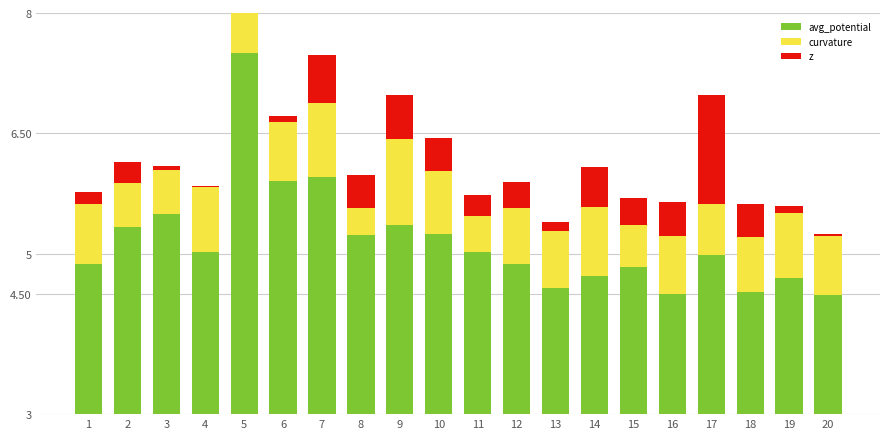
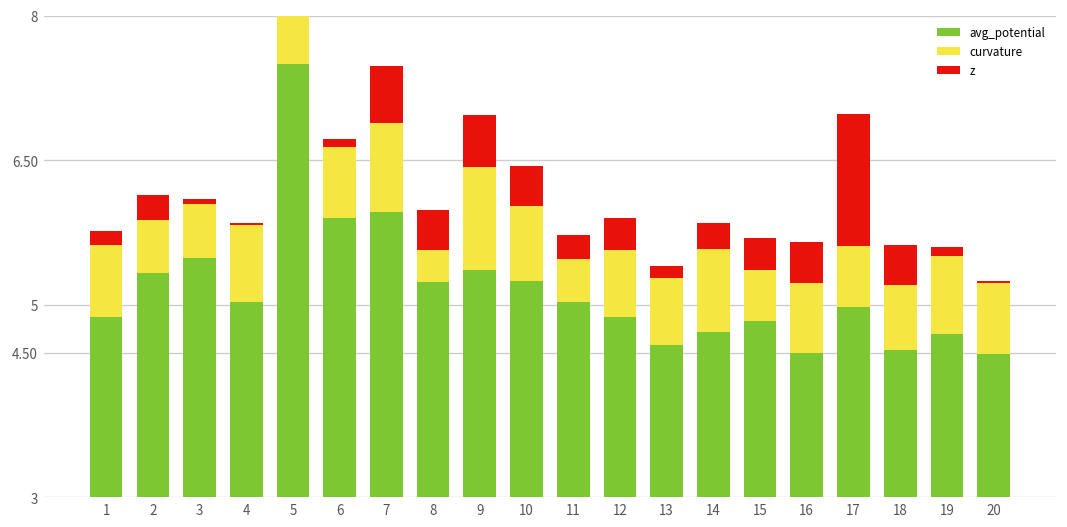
  {
    "avg_potential": {
      "1": 4.9,
      "2": 5.3,
      "3": 5.5,
      "4": 5.0,
      "5": 7.5,
      "6": 5.9,
      "7": 6.0,
      "8": 5.2,
      "9": 5.4,
      "10": 5.2,
      "11": 5.0,
      "12": 4.9,
      "13": 4.6,
      "14": 4.7,
      "15": 4.8,
      "16": 4.5,
      "17": 5.0,
      "18": 4.5,
      "19": 4.7,
      "20": 4.5
    },
    "curvature": {
      "1": 0.7,
      "2": 0.5,
      "3": 0.6,
      "4": 0.8,
      "6": 0.7,
      "7": 0.9,
      "8": 0.3,
      "9": 1.1,
      "10": 0.8,
      "11": 0.4,
      "12": 0.7,
      "13": 0.7,
      "14": 0.9,
      "15": 0.5,
      "16": 0.7,
      "17": 0.6,
      "18": 0.7,
      "19": 0.8,
      "20": 0.7
    },
    "z": {
      "1": 0.1,
      "2": 0.3,
      "3": 0.1,
      "6": 0.1,
      "7": 0.6,
      "8": 0.4,
      "9": 0.5,
      "10": 0.4,
      "11": 0.3,
      "12": 0.3,
      "13": 0.1,
-     "14": 0.5,
+     "14": 0.3,
      "15": 0.3,
      "16": 0.4,
      "17": 1.4,
      "18": 0.4,
      "19": 0.1
    }
  }
